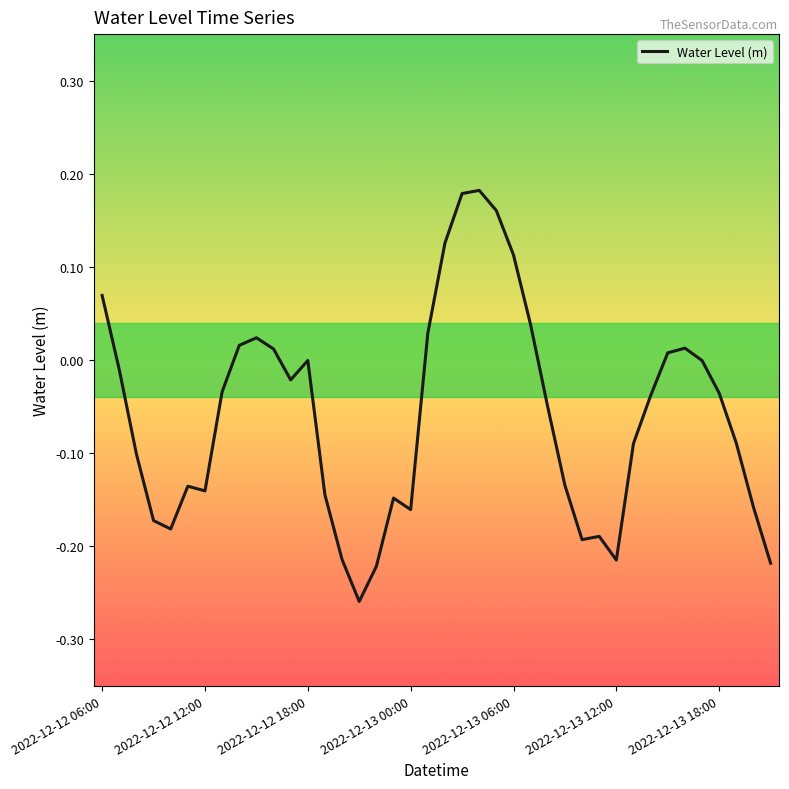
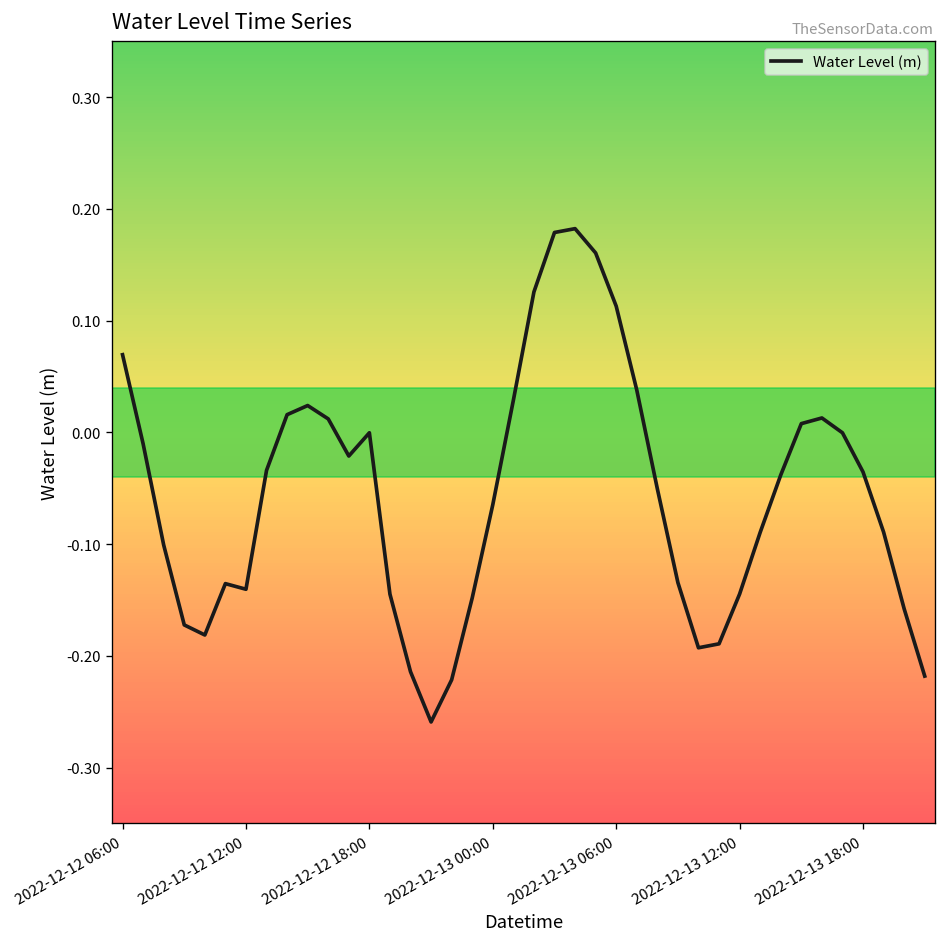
  {
    "2022-12-12 06:00": 0.07,
    "2022-12-12 12:00": -0.14,
-   "2022-12-13 00:00": -0.16,
+   "2022-12-13 00:00": -0.06,
    "2022-12-13 06:00": 0.11,
-   "2022-12-13 12:00": -0.21
+   "2022-12-13 12:00": -0.14
  }
